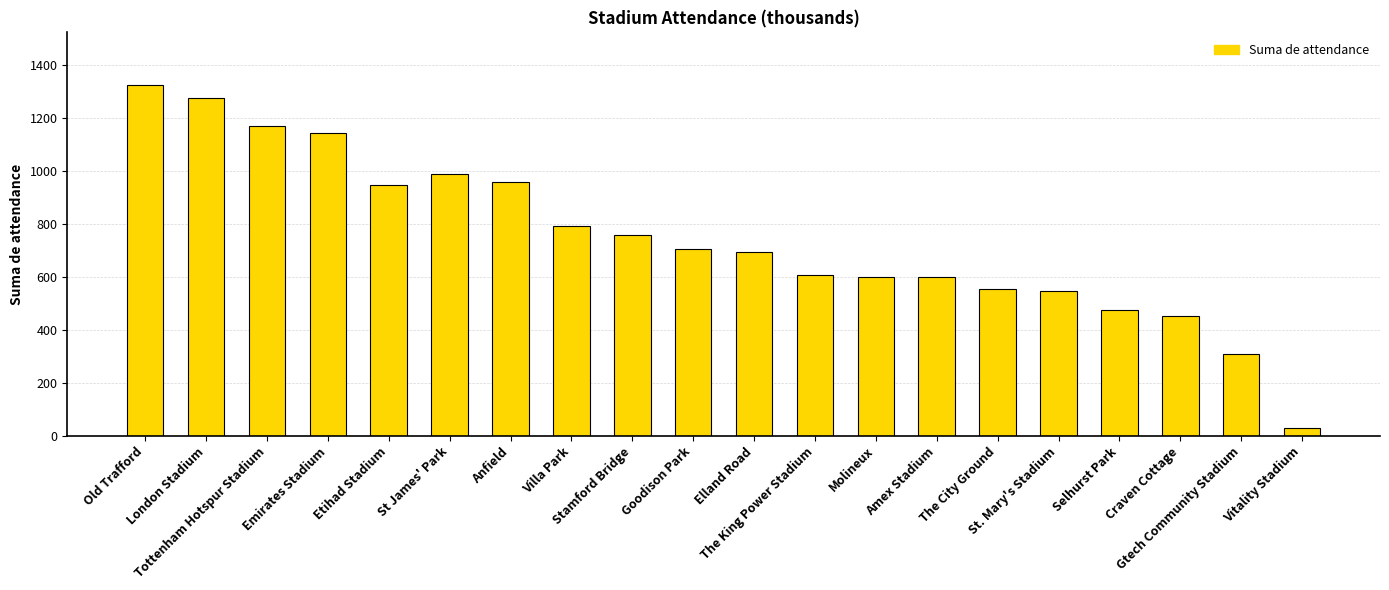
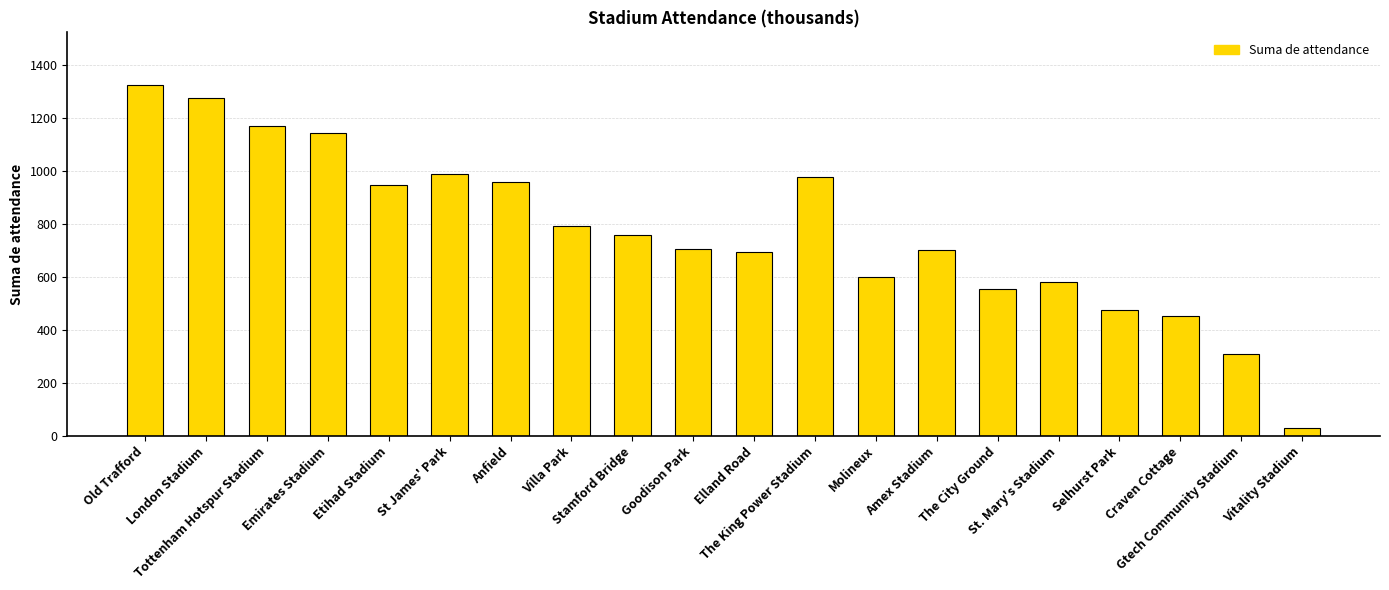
  {
    "Old Trafford": 1330,
    "London Stadium": 1270,
    "Tottenham Hotspur Stadium": 1170,
    "Emirates Stadium": 1140,
    "Etihad Stadium": 950,
    "St James' Park": 990,
    "Anfield": 960,
    "Villa Park": 790,
    "Stamford Bridge": 760,
    "Goodison Park": 710,
    "Elland Road": 690,
-   "The King Power Stadium": 610,
+   "The King Power Stadium": 980,
    "Molineux": 600,
-   "Amex Stadium": 600,
+   "Amex Stadium": 700,
    "The City Ground": 550,
-   "St. Mary's Stadium": 550,
+   "St. Mary's Stadium": 580,
    "Selhurst Park": 470,
    "Craven Cottage": 450,
    "Gtech Community Stadium": 310,
    "Vitality Stadium": 30
  }
